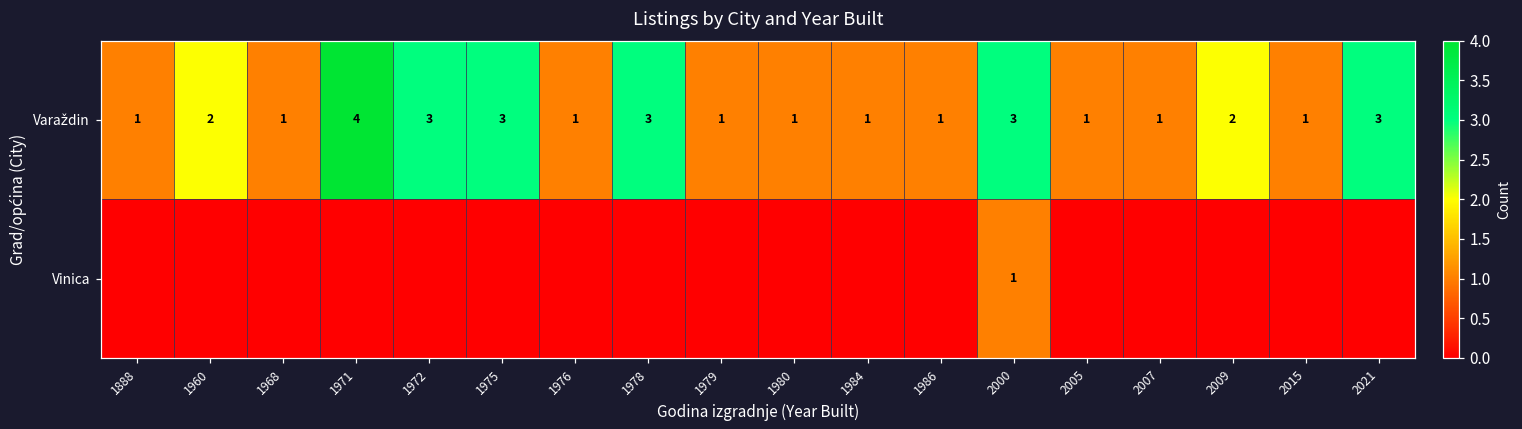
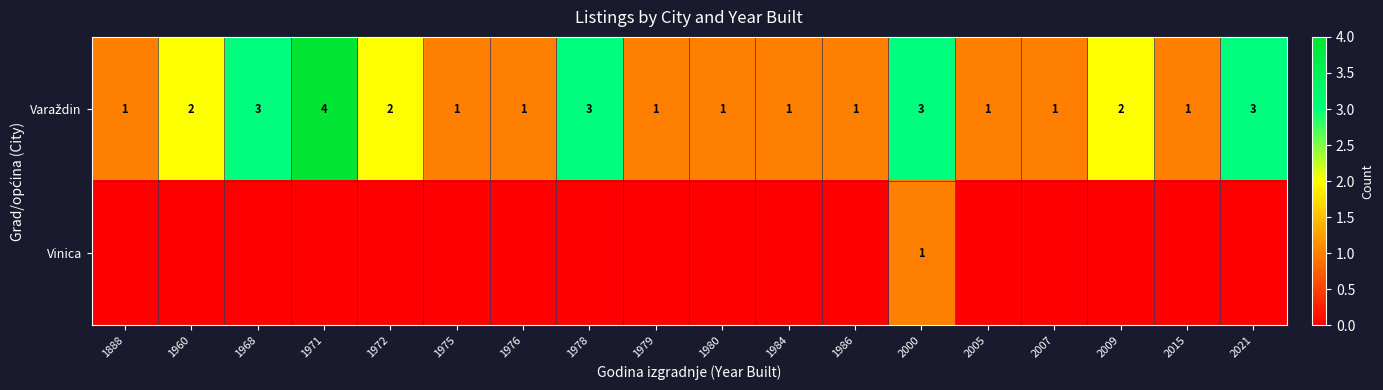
  {
    "Varaždin": {
      "1888": 1,
      "1960": 2,
-     "1968": 1,
+     "1968": 3,
      "1971": 4,
-     "1972": 3,
-     "1975": 3,
+     "1972": 2,
+     "1975": 1,
      "1976": 1,
      "1978": 3,
      "1979": 1,
      "1980": 1,
      "1984": 1,
      "1986": 1,
      "2000": 3,
      "2005": 1,
      "2007": 1,
      "2009": 2,
      "2015": 1,
      "2021": 3
    },
    "Vinica": {
      "2000": 1
    }
  }
